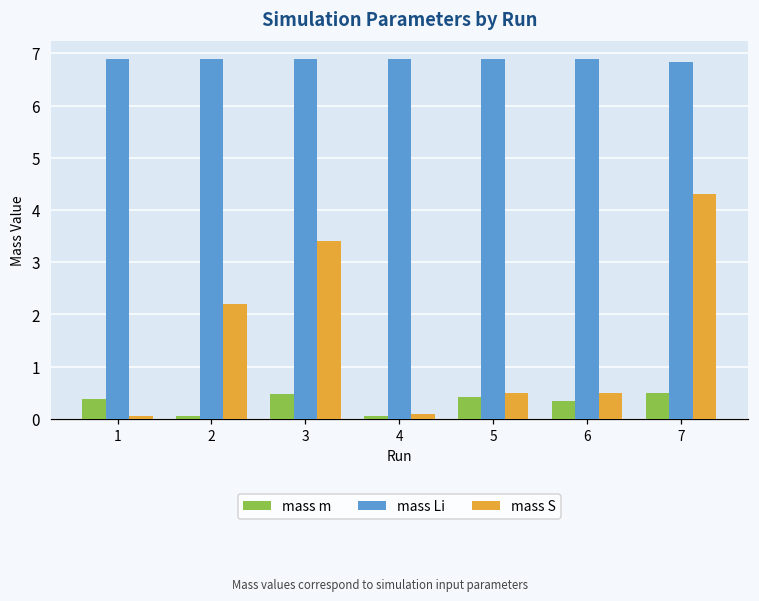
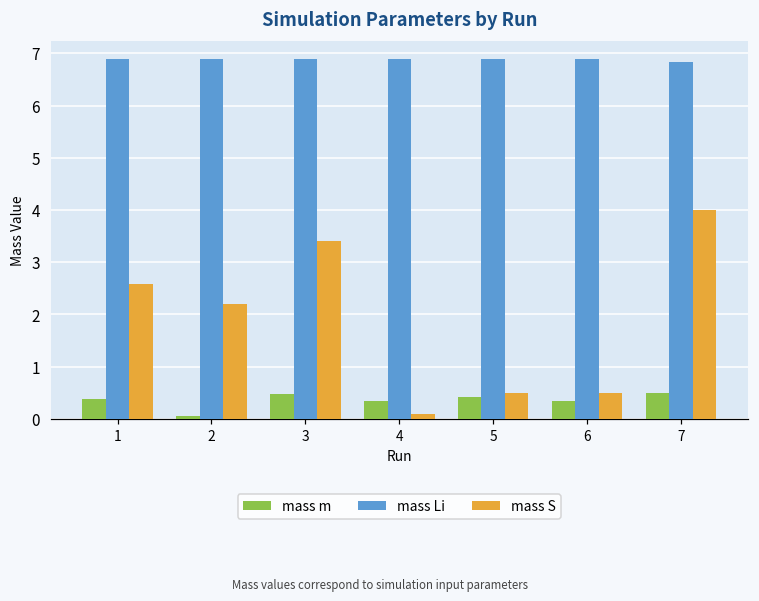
  {
    "mass m": {
      "1": 0.4,
      "3": 0.5,
-     "4": 0.1,
+     "4": 0.4,
      "5": 0.4,
      "6": 0.4,
      "7": 0.5
    },
    "mass Li": {
      "1": 6.9,
      "2": 6.9,
      "3": 6.9,
      "4": 6.9,
      "5": 6.9,
      "6": 6.9,
      "7": 6.8
    },
    "mass S": {
-     "1": 0.1,
+     "1": 2.6,
      "2": 2.2,
      "3": 3.4,
      "4": 0.1,
      "5": 0.5,
      "6": 0.5,
-     "7": 4.3
+     "7": 4.0
    }
  }
